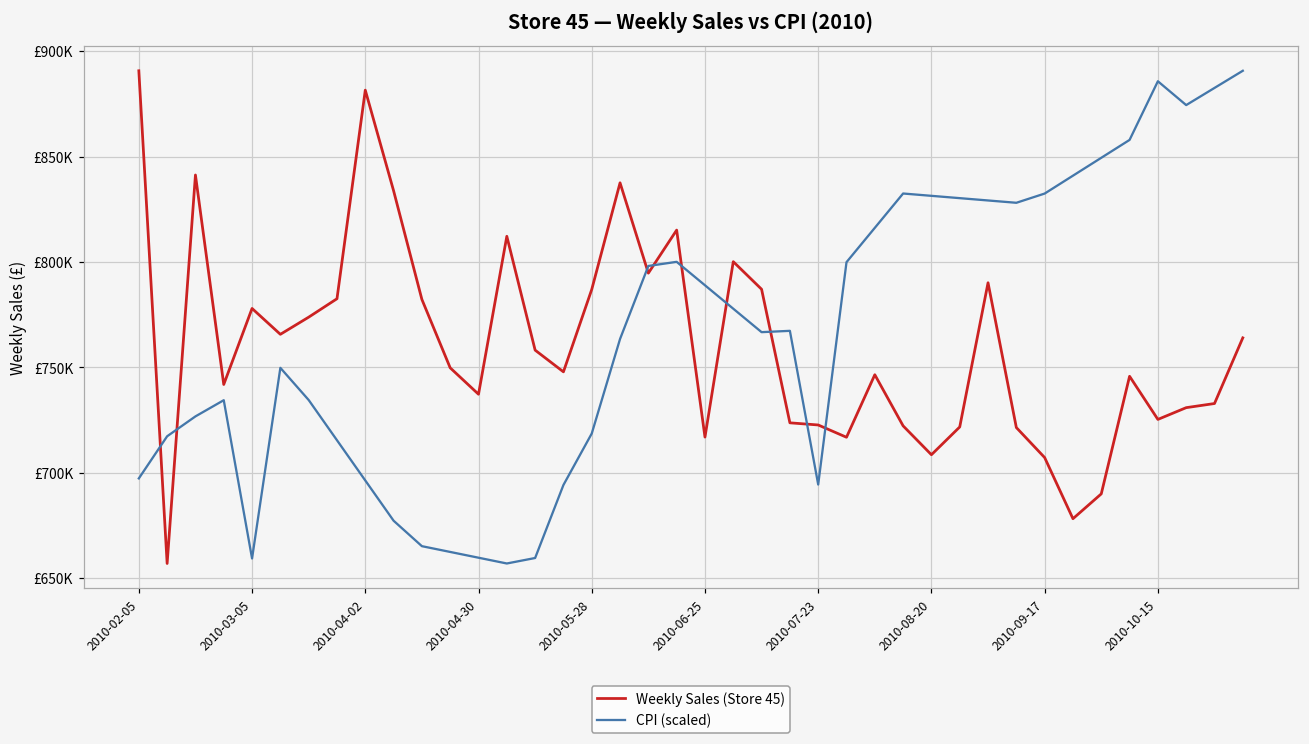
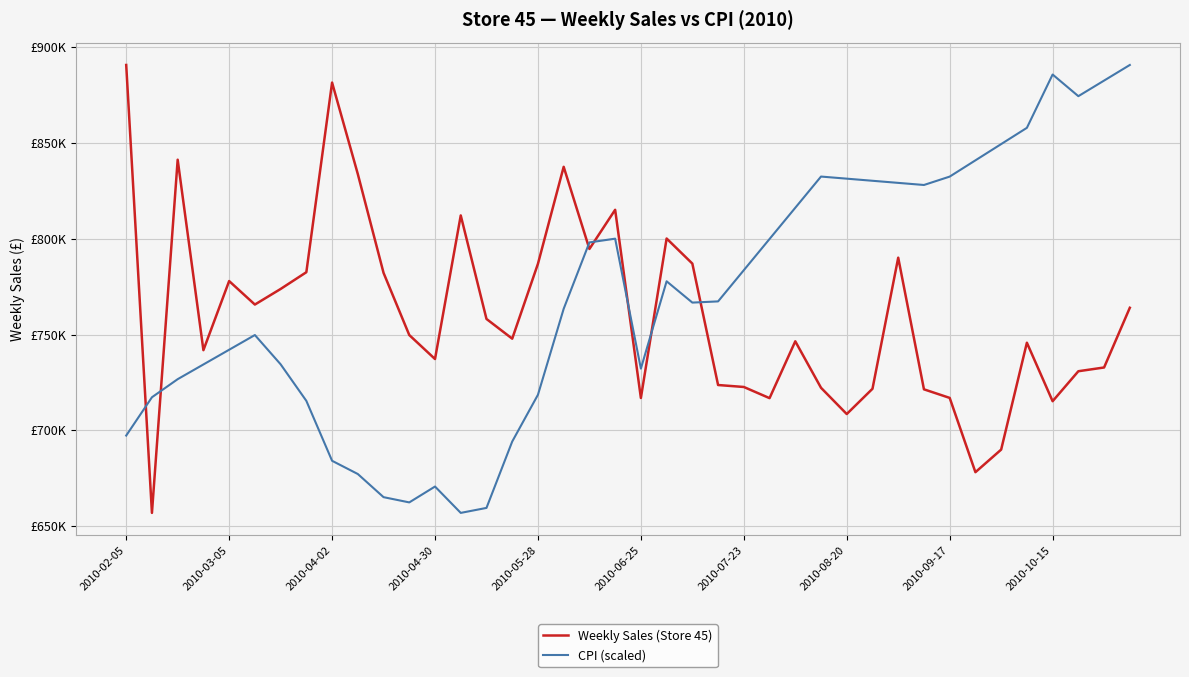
  {
    "Weekly Sales (Store 45)": {
      "2010-02-05": "£891000",
      "2010-03-05": "£778000",
      "2010-04-02": "£882000",
      "2010-04-30": "£737000",
      "2010-05-28": "£787000",
      "2010-06-25": "£717000",
      "2010-07-23": "£723000",
      "2010-08-20": "£709000",
-     "2010-09-17": "£707000",
-     "2010-10-15": "£725000"
+     "2010-09-17": "£717000",
+     "2010-10-15": "£715000"
    },
    "CPI (scaled)": {
      "2010-02-05": "£697000",
-     "2010-03-05": "£659000",
-     "2010-04-02": "£696000",
-     "2010-04-30": "£660000",
+     "2010-03-05": "£742000",
+     "2010-04-02": "£684000",
+     "2010-04-30": "£671000",
      "2010-05-28": "£719000",
-     "2010-06-25": "£789000",
-     "2010-07-23": "£694000",
+     "2010-06-25": "£732000",
+     "2010-07-23": "£784000",
      "2010-08-20": "£831000",
      "2010-09-17": "£832000",
      "2010-10-15": "£886000"
    }
  }
